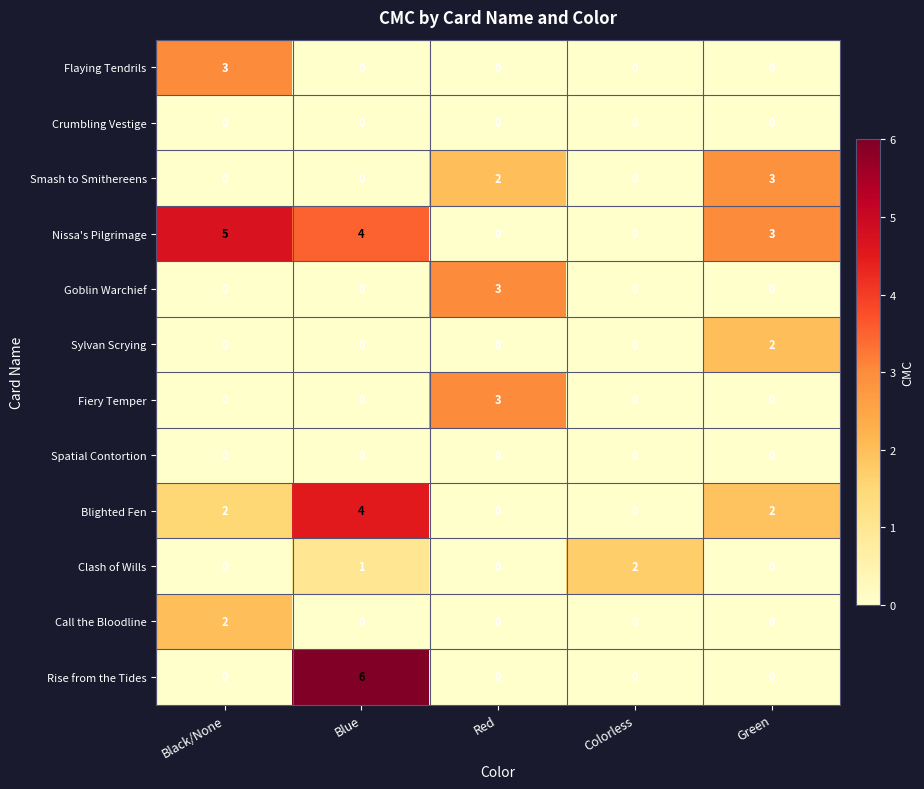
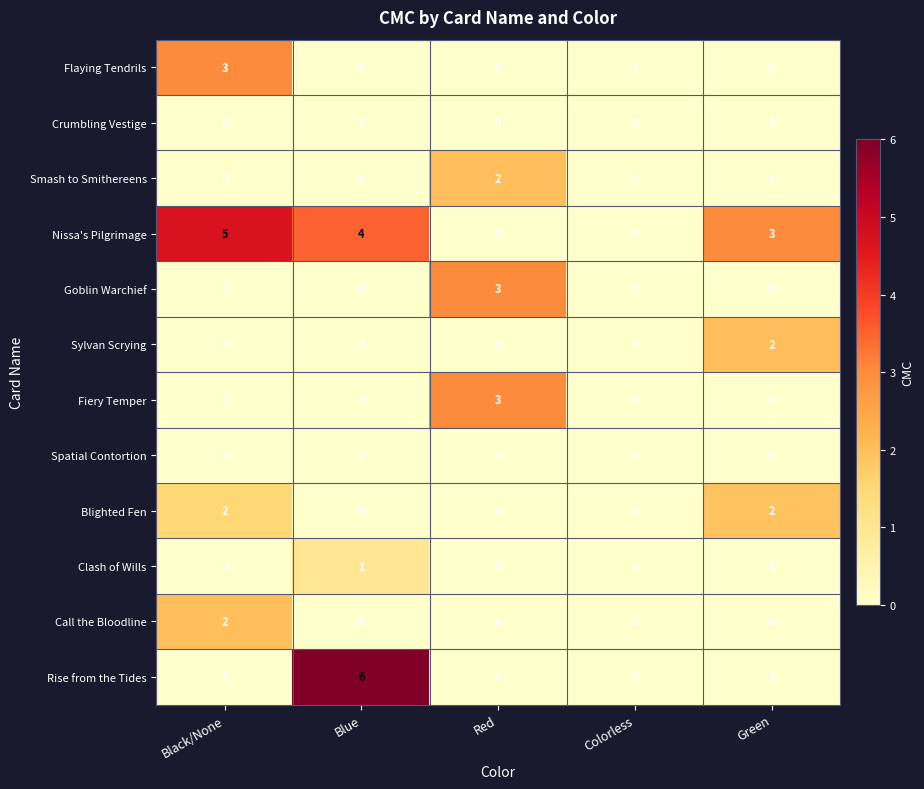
  {
    "Flaying Tendrils": {
      "Black/None": 3,
      "Blue": 0,
      "Red": 0,
      "Colorless": 0,
      "Green": 0
    },
    "Crumbling Vestige": {
      "Black/None": 0,
      "Blue": 0,
      "Red": 0,
      "Colorless": 0,
      "Green": 0
    },
    "Smash to Smithereens": {
      "Black/None": 0,
      "Blue": 0,
      "Red": 2,
      "Colorless": 0,
-     "Green": 3
+     "Green": 0
    },
    "Nissa's Pilgrimage": {
      "Black/None": 5,
      "Blue": 4,
      "Red": 0,
      "Colorless": 0,
      "Green": 3
    },
    "Goblin Warchief": {
      "Black/None": 0,
      "Blue": 0,
      "Red": 3,
      "Colorless": 0,
      "Green": 0
    },
    "Sylvan Scrying": {
      "Black/None": 0,
      "Blue": 0,
      "Red": 0,
      "Colorless": 0,
      "Green": 2
    },
    "Fiery Temper": {
      "Black/None": 0,
      "Blue": 0,
      "Red": 3,
      "Colorless": 0,
      "Green": 0
    },
    "Spatial Contortion": {
      "Black/None": 0,
      "Blue": 0,
      "Red": 0,
      "Colorless": 0,
      "Green": 0
    },
    "Blighted Fen": {
      "Black/None": 2,
-     "Blue": 4,
+     "Blue": 0,
      "Red": 0,
      "Colorless": 0,
      "Green": 2
    },
    "Clash of Wills": {
      "Black/None": 0,
      "Blue": 1,
      "Red": 0,
-     "Colorless": 2,
+     "Colorless": 0,
      "Green": 0
    },
    "Call the Bloodline": {
      "Black/None": 2,
      "Blue": 0,
      "Red": 0,
      "Colorless": 0,
      "Green": 0
    },
    "Rise from the Tides": {
      "Black/None": 0,
      "Blue": 6,
      "Red": 0,
      "Colorless": 0,
      "Green": 0
    }
  }
